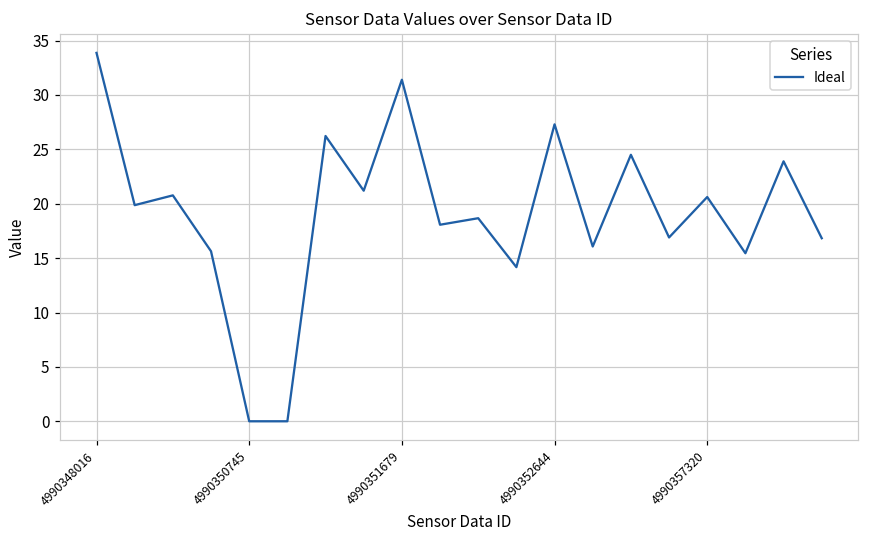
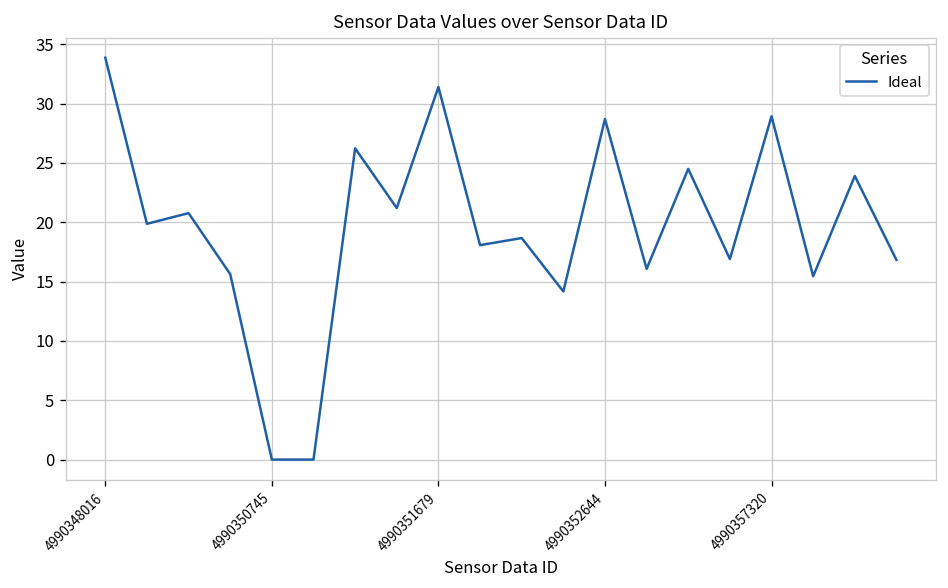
  {
    "4990348016": 34,
    "4990350745": 0,
    "4990351679": 31,
-   "4990352644": 27,
-   "4990357320": 21
+   "4990352644": 29,
+   "4990357320": 29
  }
